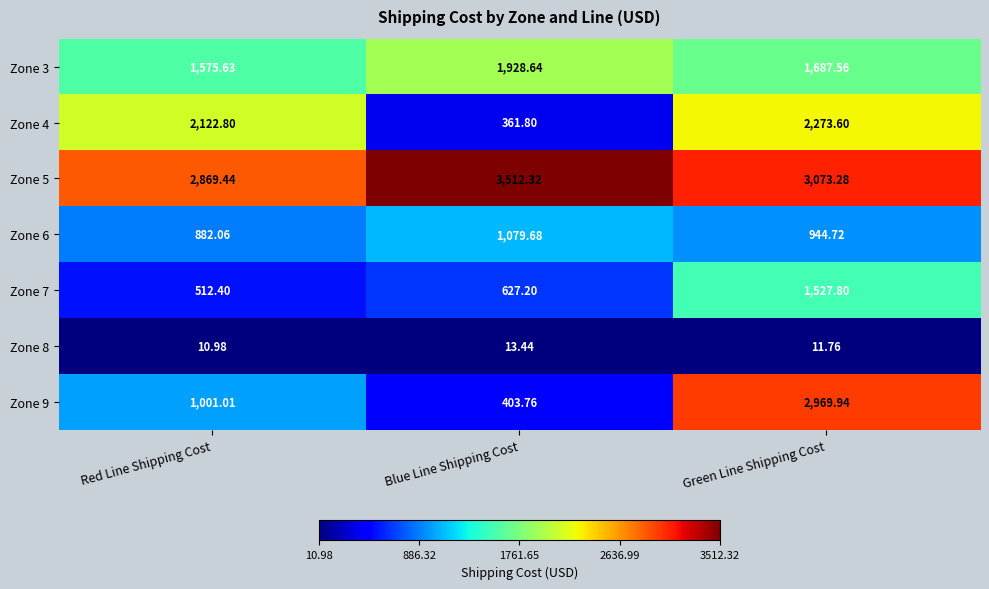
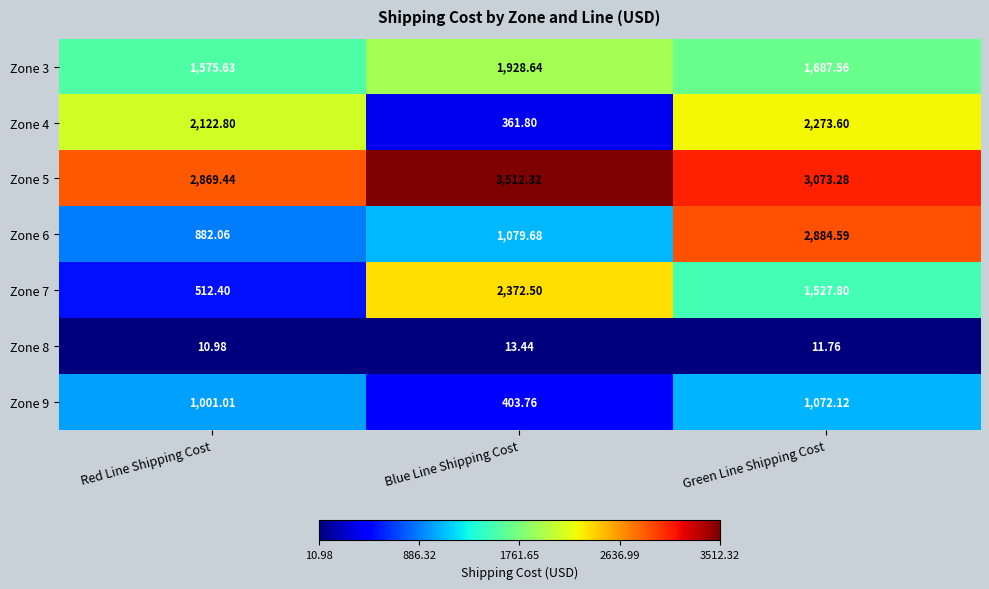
  {
    "Zone 3": {
      "Red Line Shipping Cost": "1,575.63",
      "Blue Line Shipping Cost": "1,928.64",
      "Green Line Shipping Cost": "1,687.56"
    },
    "Zone 4": {
      "Red Line Shipping Cost": "2,122.80",
      "Blue Line Shipping Cost": "361.80",
      "Green Line Shipping Cost": "2,273.60"
    },
    "Zone 5": {
      "Red Line Shipping Cost": "2,869.44",
      "Blue Line Shipping Cost": "3,512.32",
      "Green Line Shipping Cost": "3,073.28"
    },
    "Zone 6": {
      "Red Line Shipping Cost": "882.06",
      "Blue Line Shipping Cost": "1,079.68",
-     "Green Line Shipping Cost": "944.72"
+     "Green Line Shipping Cost": "2,884.59"
    },
    "Zone 7": {
      "Red Line Shipping Cost": "512.40",
-     "Blue Line Shipping Cost": "627.20",
+     "Blue Line Shipping Cost": "2,372.50",
      "Green Line Shipping Cost": "1,527.80"
    },
    "Zone 8": {
      "Red Line Shipping Cost": "10.98",
      "Blue Line Shipping Cost": "13.44",
      "Green Line Shipping Cost": "11.76"
    },
    "Zone 9": {
      "Red Line Shipping Cost": "1,001.01",
      "Blue Line Shipping Cost": "403.76",
-     "Green Line Shipping Cost": "2,969.94"
+     "Green Line Shipping Cost": "1,072.12"
    }
  }
